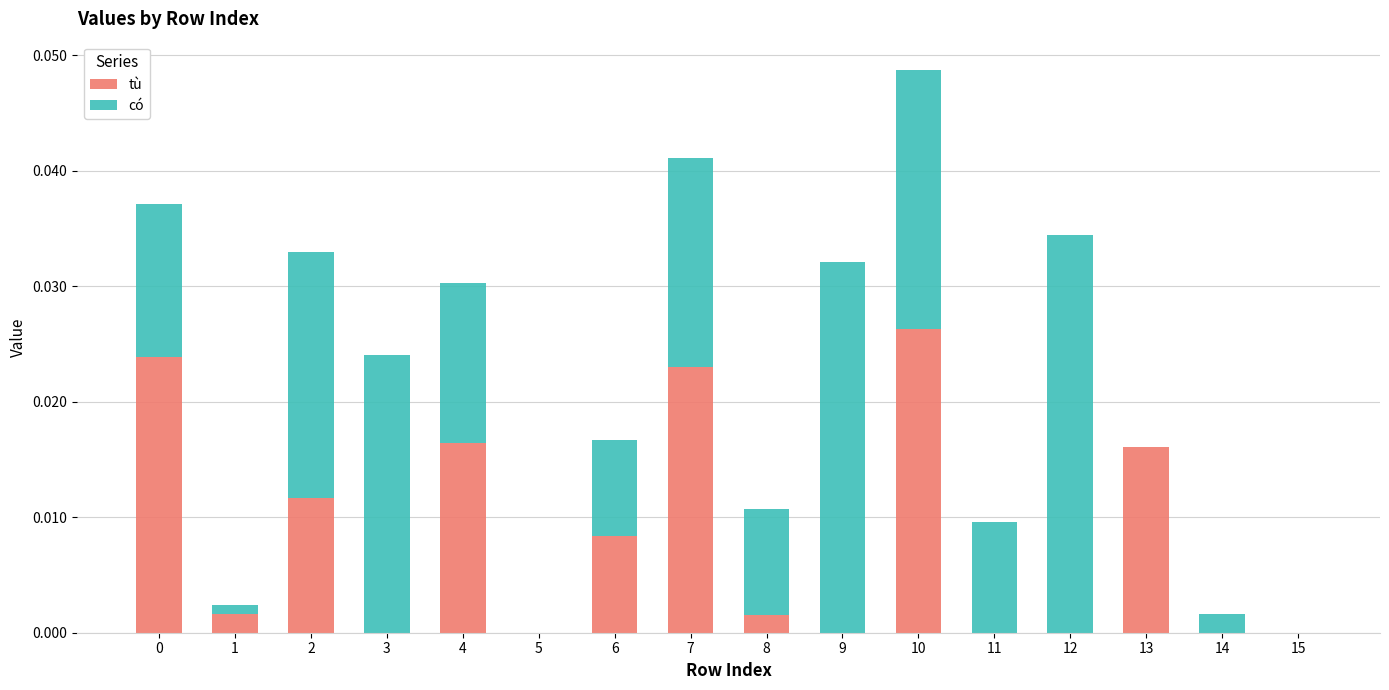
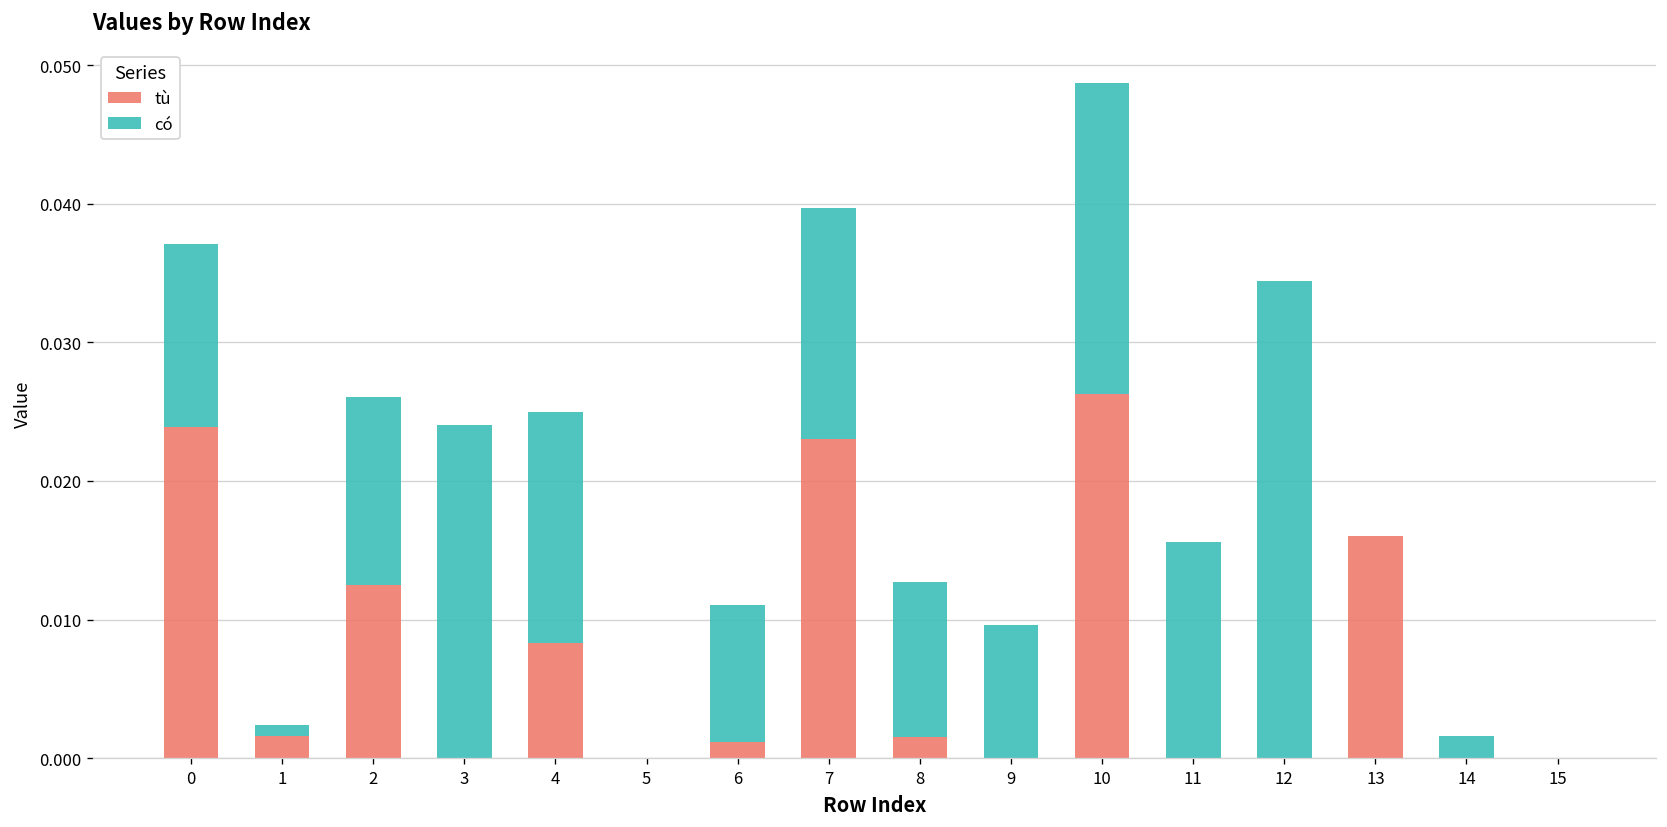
  {
    "tù": {
      "0": 0.0239,
      "1": 0.0016,
-     "2": 0.0117,
+     "2": 0.0125,
      "3": 0.0000,
-     "4": 0.0164,
+     "4": 0.0083,
      "5": 0.0000,
-     "6": 0.0083,
+     "6": 0.0012,
      "7": 0.0230,
      "8": 0.0015,
      "9": 0.0000,
      "10": 0.0263,
      "11": 0.0000,
      "12": 0.0000,
      "13": 0.0161,
      "14": 0.0000,
      "15": 0.0000
    },
    "có": {
      "0": 0.0132,
      "1": 0.0008,
-     "2": 0.0213,
+     "2": 0.0136,
      "3": 0.0241,
-     "4": 0.0139,
+     "4": 0.0167,
      "5": 0.0000,
-     "6": 0.0083,
-     "7": 0.0181,
-     "8": 0.0092,
-     "9": 0.0321,
+     "6": 0.0098,
+     "7": 0.0167,
+     "8": 0.0112,
+     "9": 0.0096,
      "10": 0.0224,
-     "11": 0.0096,
+     "11": 0.0156,
      "12": 0.0344,
      "13": 0.0000,
      "14": 0.0016,
      "15": 0.0000
    }
  }
